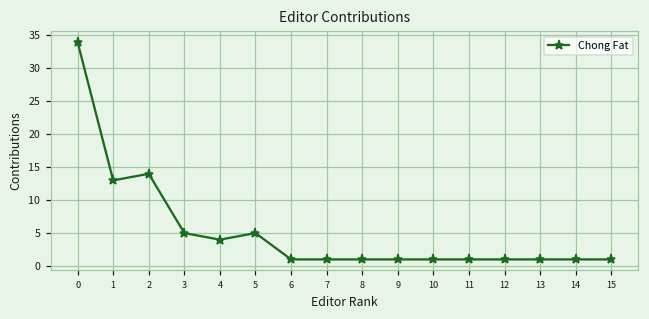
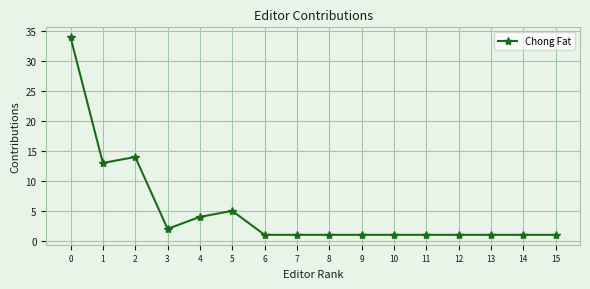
  {
    "0": 34,
    "1": 13,
    "2": 14,
-   "3": 5,
+   "3": 2,
    "4": 4,
    "5": 5,
    "6": 1,
    "7": 1,
    "8": 1,
    "9": 1,
    "10": 1,
    "11": 1,
    "12": 1,
    "13": 1,
    "14": 1,
    "15": 1
  }
